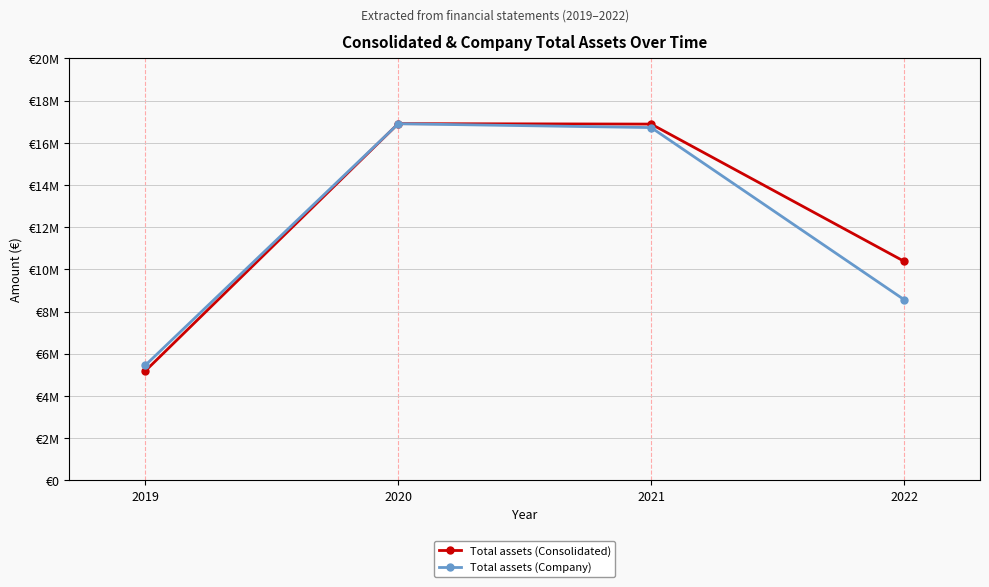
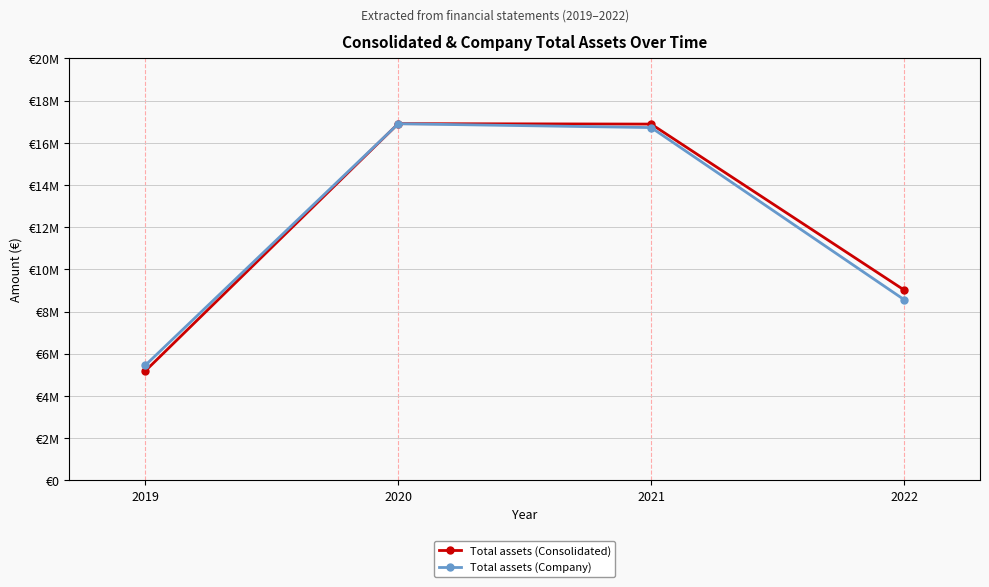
  {
    "Total assets (Consolidated)": {
      "2019": "€5200000",
      "2021": "€16900000",
-     "2022": "€10400000"
+     "2022": "€9000000"
    },
    "Total assets (Company)": {
      "2019": "€5500000",
      "2021": "€16700000",
      "2022": "€8600000"
    }
  }
